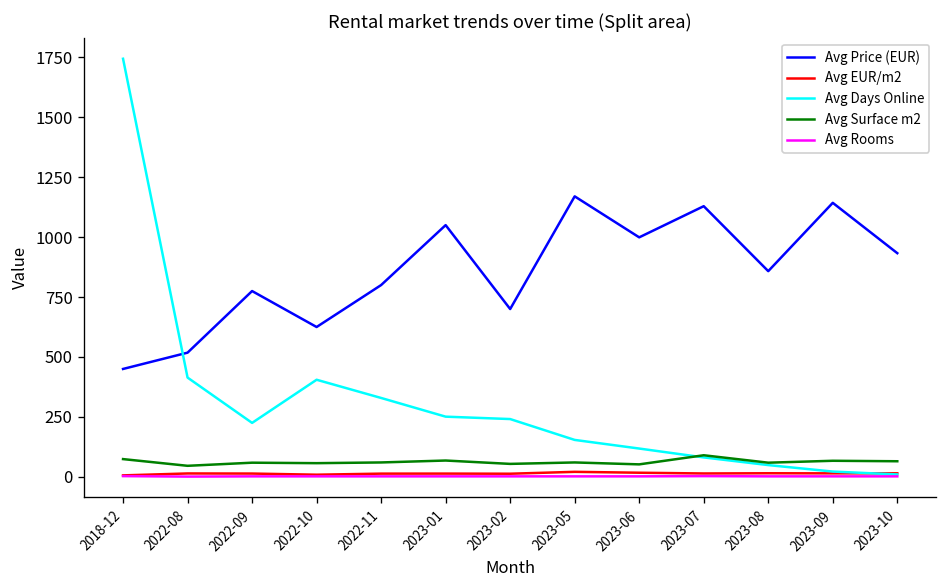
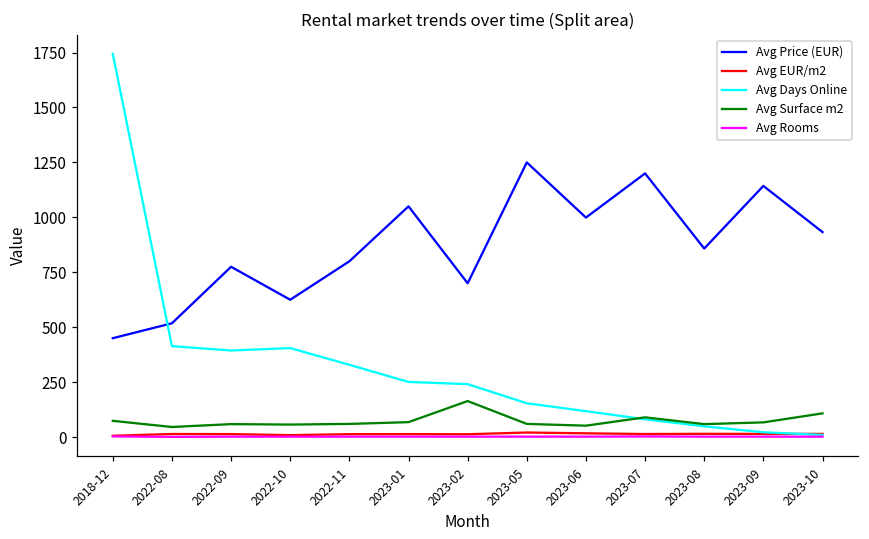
  {
    "Avg Price (EUR)": {
      "2018-12": 450,
      "2022-08": 520,
      "2022-09": 780,
      "2022-10": 630,
      "2022-11": 800,
      "2023-01": 1050,
      "2023-02": 700,
-     "2023-05": 1170,
+     "2023-05": 1250,
      "2023-06": 1000,
-     "2023-07": 1130,
+     "2023-07": 1200,
      "2023-08": 860,
      "2023-09": 1140,
      "2023-10": 930
    },
    "Avg EUR/m2": {
      "2022-08": 10,
      "2023-05": 20,
      "2023-06": 20,
      "2023-08": 10
    },
    "Avg Days Online": {
      "2018-12": 1740,
      "2022-08": 410,
-     "2022-09": 230,
+     "2022-09": 390,
      "2022-10": 410,
      "2022-11": 330,
      "2023-01": 250,
      "2023-02": 240,
      "2023-05": 150,
      "2023-06": 120
    },
    "Avg Surface m2": {
      "2018-12": 70,
      "2022-08": 50,
      "2022-09": 60,
      "2022-10": 60,
      "2022-11": 60,
      "2023-01": 70,
-     "2023-02": 50,
+     "2023-02": 160,
      "2023-05": 60,
      "2023-06": 50,
      "2023-09": 70,
-     "2023-10": 70
+     "2023-10": 110
    },
    "Avg Rooms": {
      "2022-08": 0,
      "2023-05": 0,
      "2023-06": 0,
      "2023-08": 0
    }
  }
